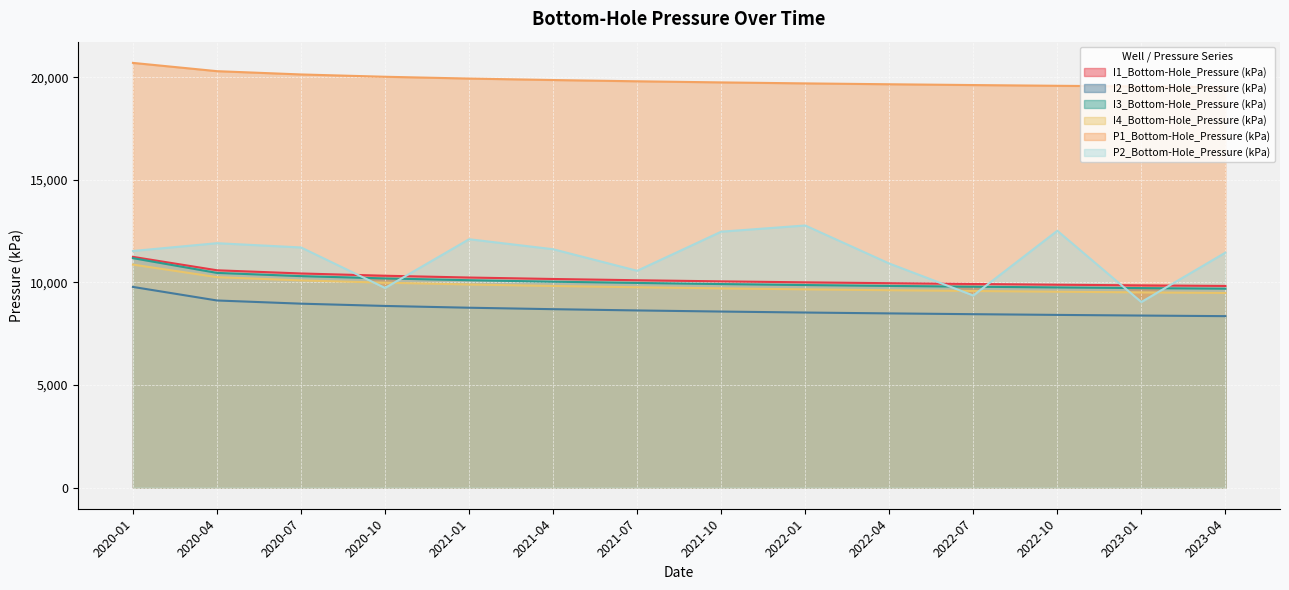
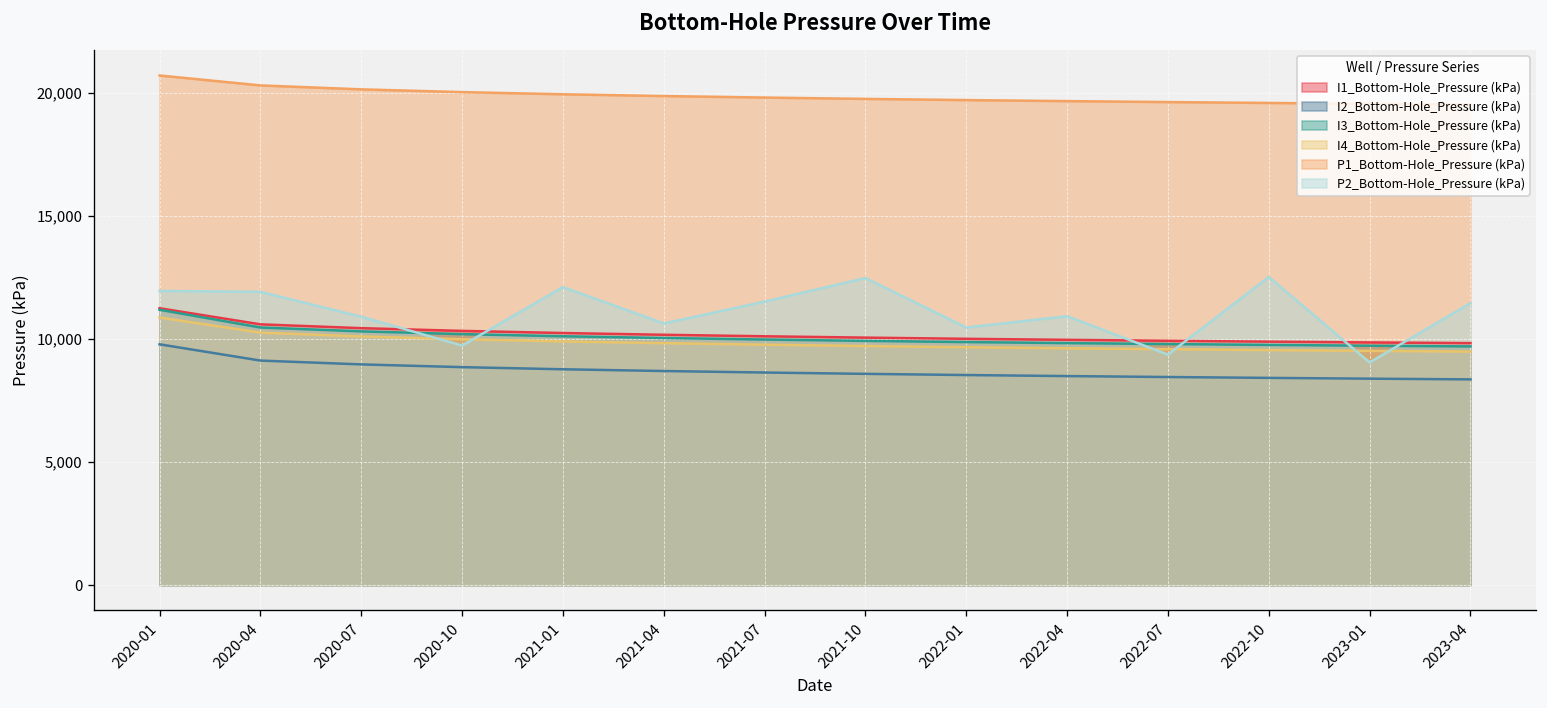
  {
    "I1_Bottom-Hole_Pressure (kPa)": {
      "2020-04": "10,600",
      "2020-07": "10,400",
      "2020-10": "10,300",
      "2021-01": "10,200",
      "2021-04": "10,200",
      "2021-07": "10,100",
      "2021-10": "10,100",
      "2022-01": "10,000",
      "2022-04": "10,000",
      "2022-07": "9,900",
      "2022-10": "9,900",
      "2023-01": "9,900",
      "2023-04": "9,800"
    },
    "P2_Bottom-Hole_Pressure (kPa)": {
-     "2020-01": "11,500",
+     "2020-01": "11,900",
      "2020-04": "11,900",
-     "2020-07": "11,700",
+     "2020-07": "10,900",
      "2020-10": "9,700",
      "2021-01": "12,100",
-     "2021-04": "11,600",
-     "2021-07": "10,600",
+     "2021-04": "10,600",
+     "2021-07": "11,500",
      "2021-10": "12,500",
-     "2022-01": "12,800",
+     "2022-01": "10,500",
      "2022-04": "10,900",
      "2022-07": "9,400",
      "2022-10": "12,500",
      "2023-01": "9,000",
      "2023-04": "11,500"
    }
  }
